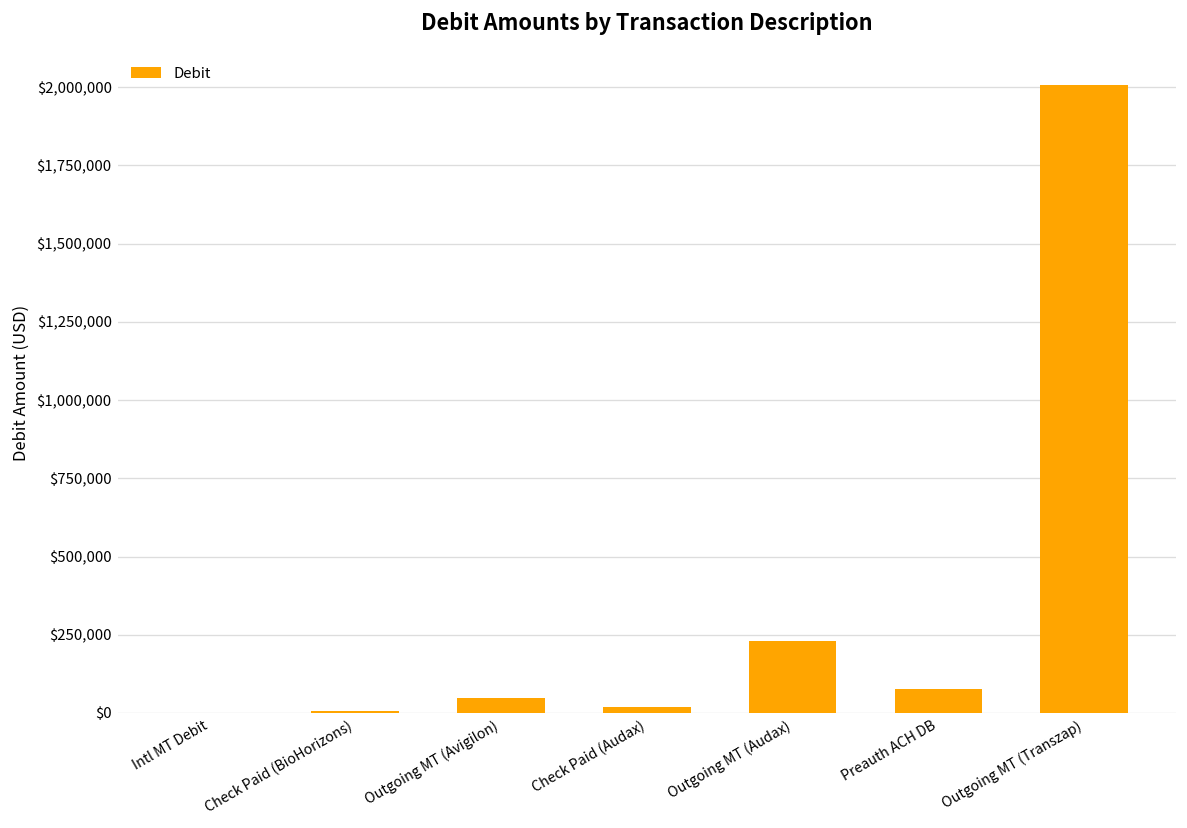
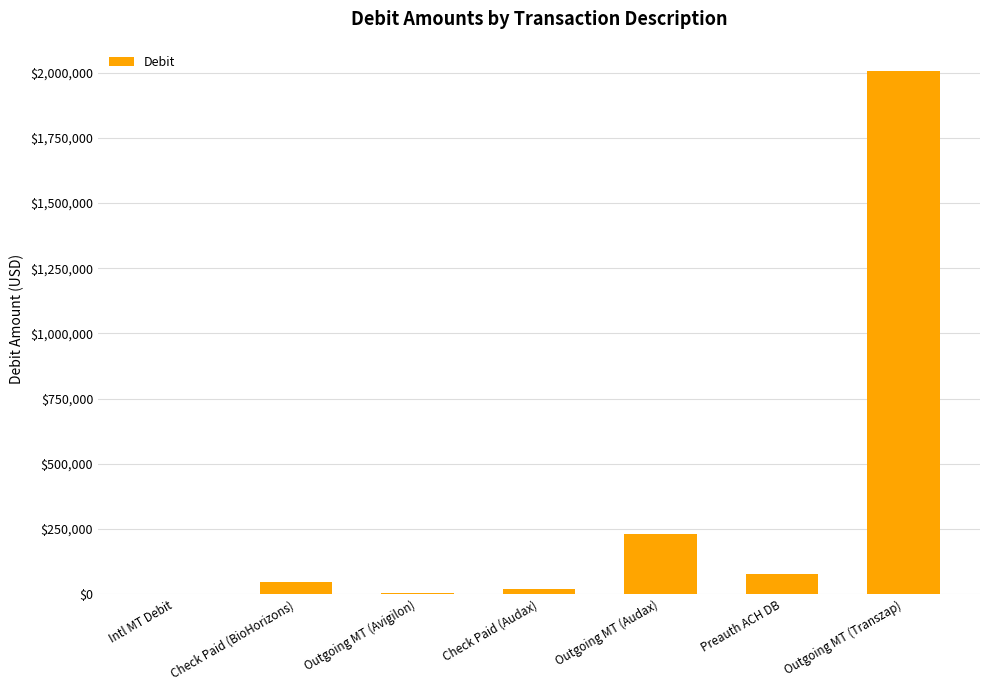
  {
-   "Check Paid (BioHorizons)": "$0",
-   "Outgoing MT (Avigilon)": "$50,000",
+   "Check Paid (BioHorizons)": "$50,000",
+   "Outgoing MT (Avigilon)": "$0",
    "Check Paid (Audax)": "$20,000",
    "Outgoing MT (Audax)": "$230,000",
    "Preauth ACH DB": "$80,000",
    "Outgoing MT (Transzap)": "$2,010,000"
  }
